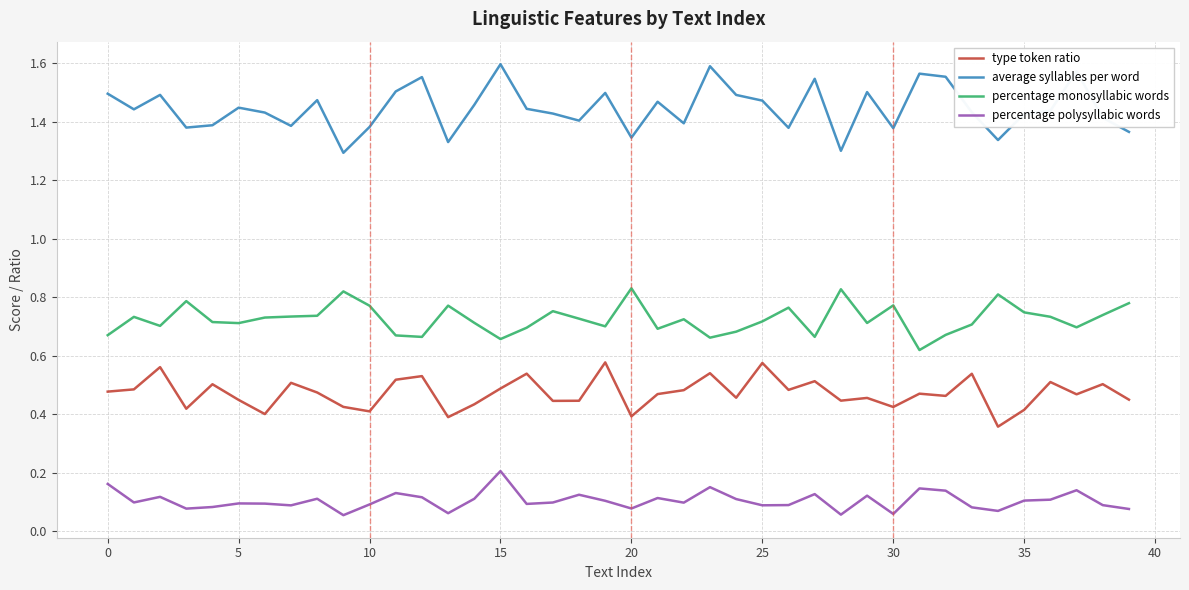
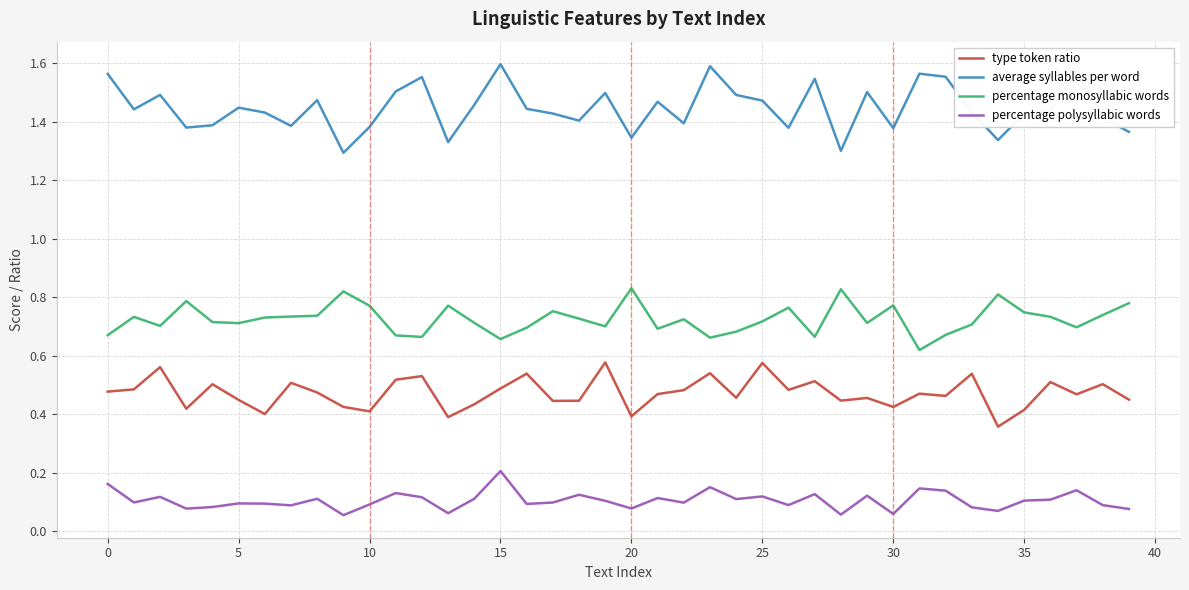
  {
    "type token ratio": {
      "0": 0.48,
      "5": 0.45,
      "10": 0.41,
      "15": 0.49,
      "20": 0.39,
      "25": 0.58,
      "30": 0.42,
      "35": 0.41
    },
    "average syllables per word": {
-     "0": 1.50,
+     "0": 1.56,
      "5": 1.45,
      "10": 1.38,
      "15": 1.60,
      "20": 1.35,
      "25": 1.47,
      "30": 1.38
    },
    "percentage monosyllabic words": {
      "0": 0.67,
      "5": 0.71,
      "10": 0.77,
      "15": 0.66,
      "20": 0.83,
      "25": 0.72,
      "30": 0.77,
      "35": 0.75
    },
    "percentage polysyllabic words": {
      "0": 0.16,
      "5": 0.09,
      "10": 0.09,
      "15": 0.21,
      "20": 0.08,
-     "25": 0.09,
+     "25": 0.12,
      "30": 0.06,
      "35": 0.10
    }
  }
